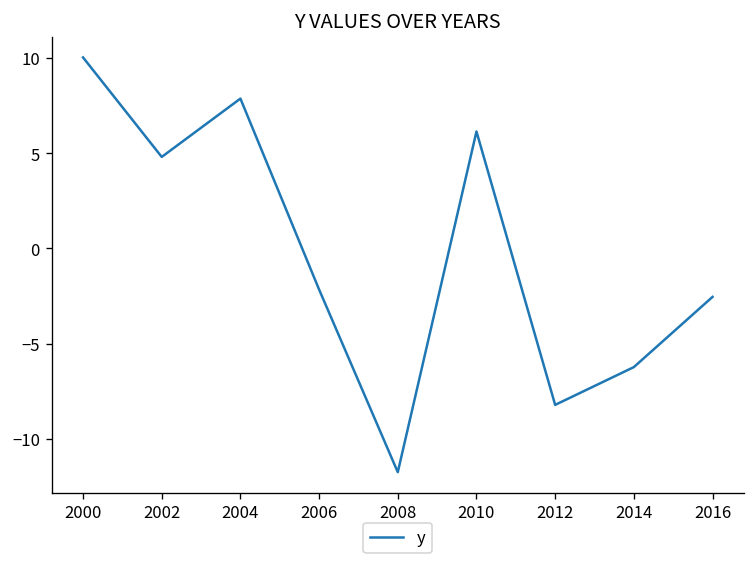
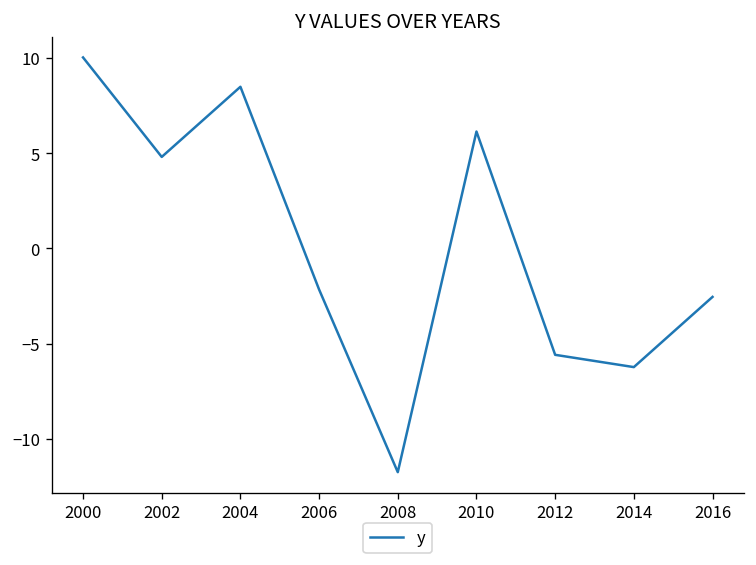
  {
    "2000": 10.0,
    "2002": 4.8,
-   "2004": 7.9,
+   "2004": 8.5,
    "2006": -2.2,
    "2008": -11.7,
    "2010": 6.1,
-   "2012": -8.2,
+   "2012": -5.6,
    "2014": -6.2,
    "2016": -2.5
  }
